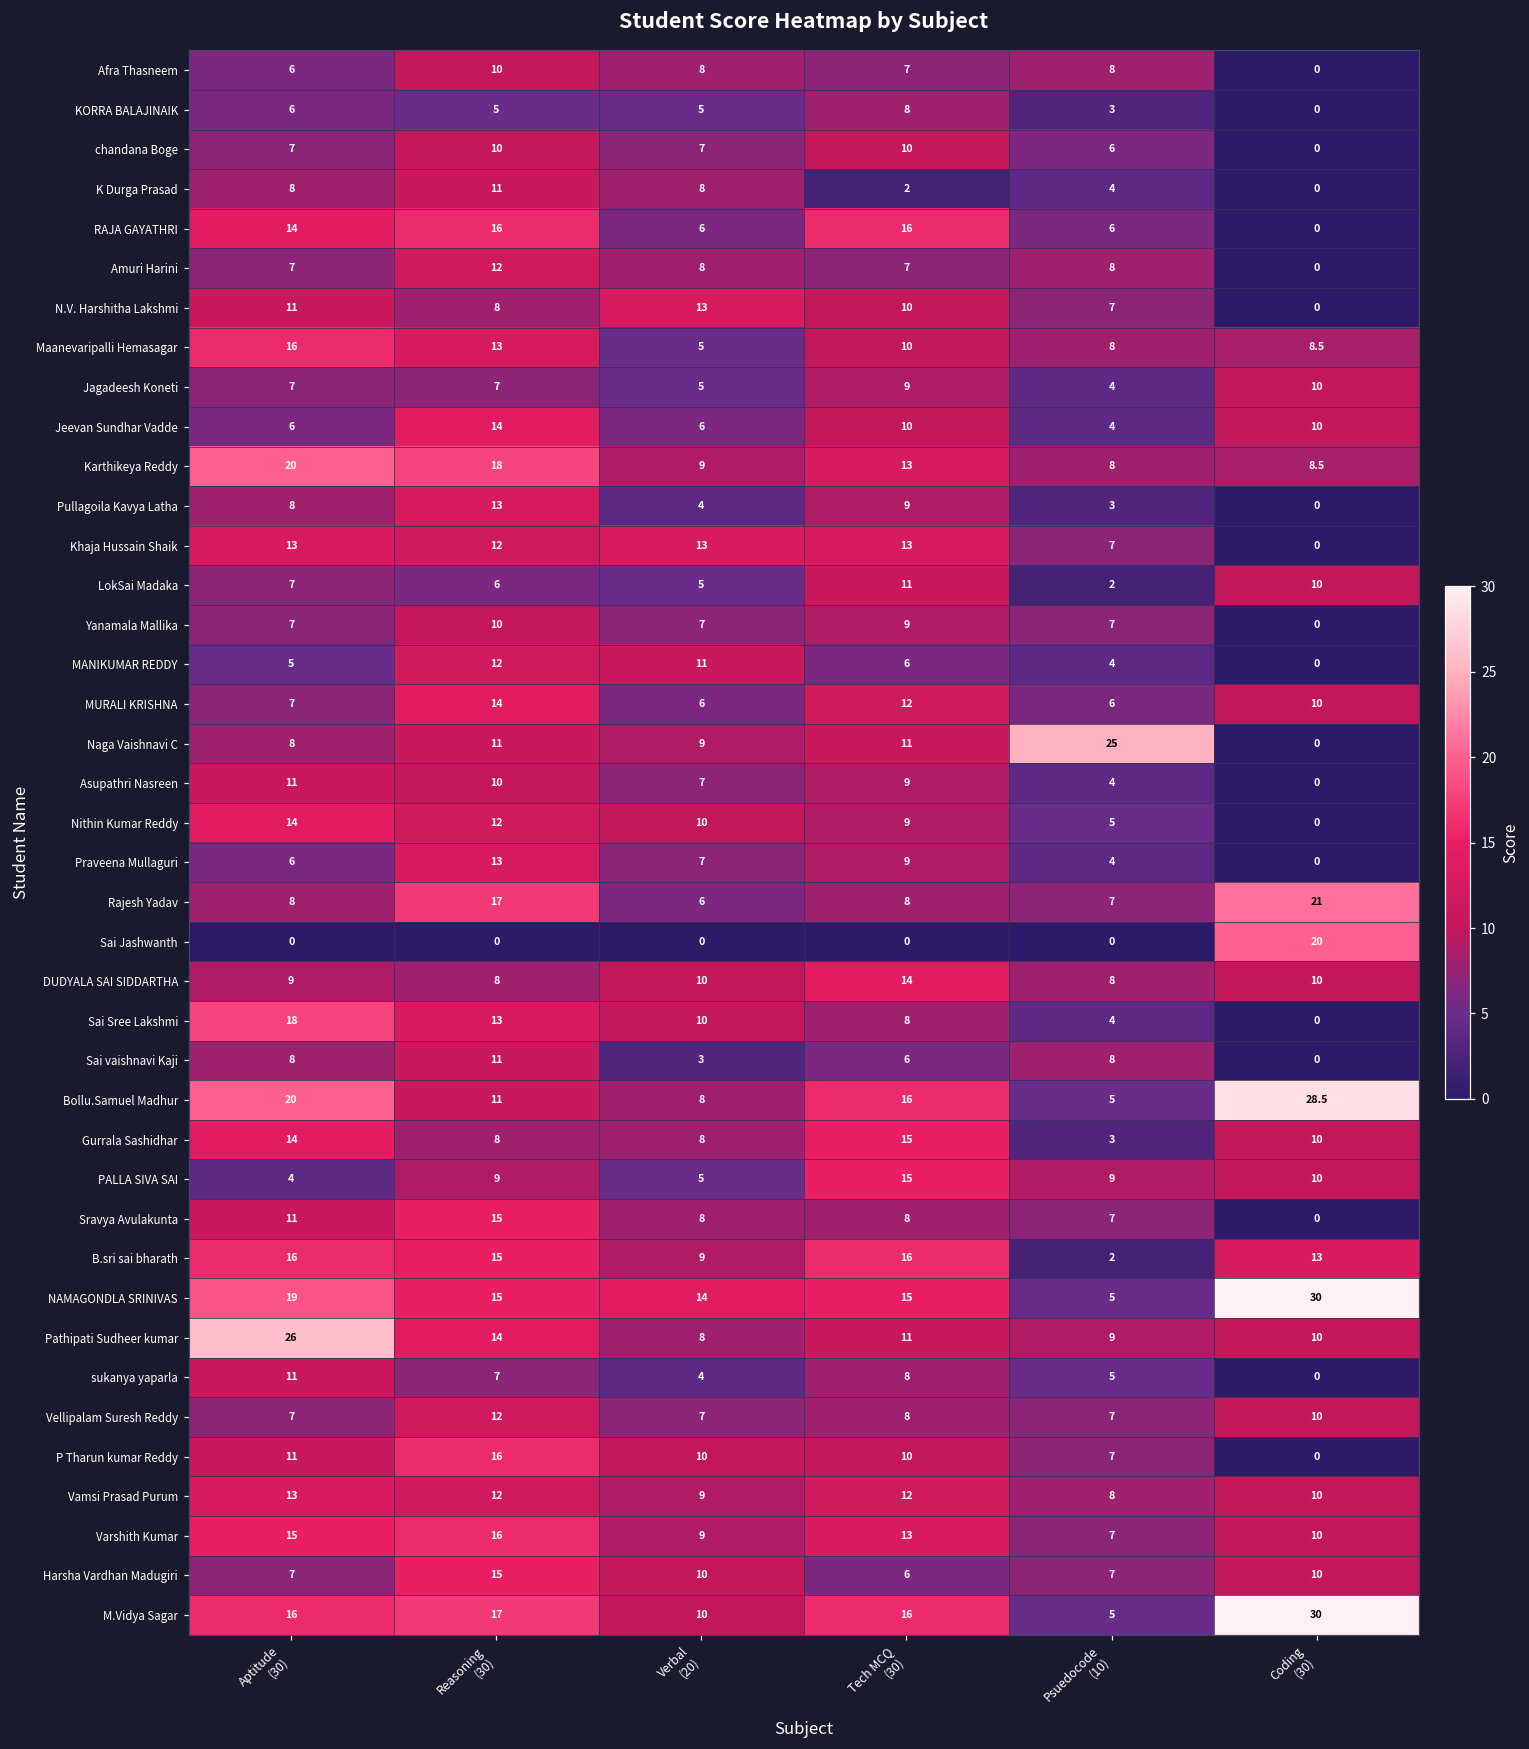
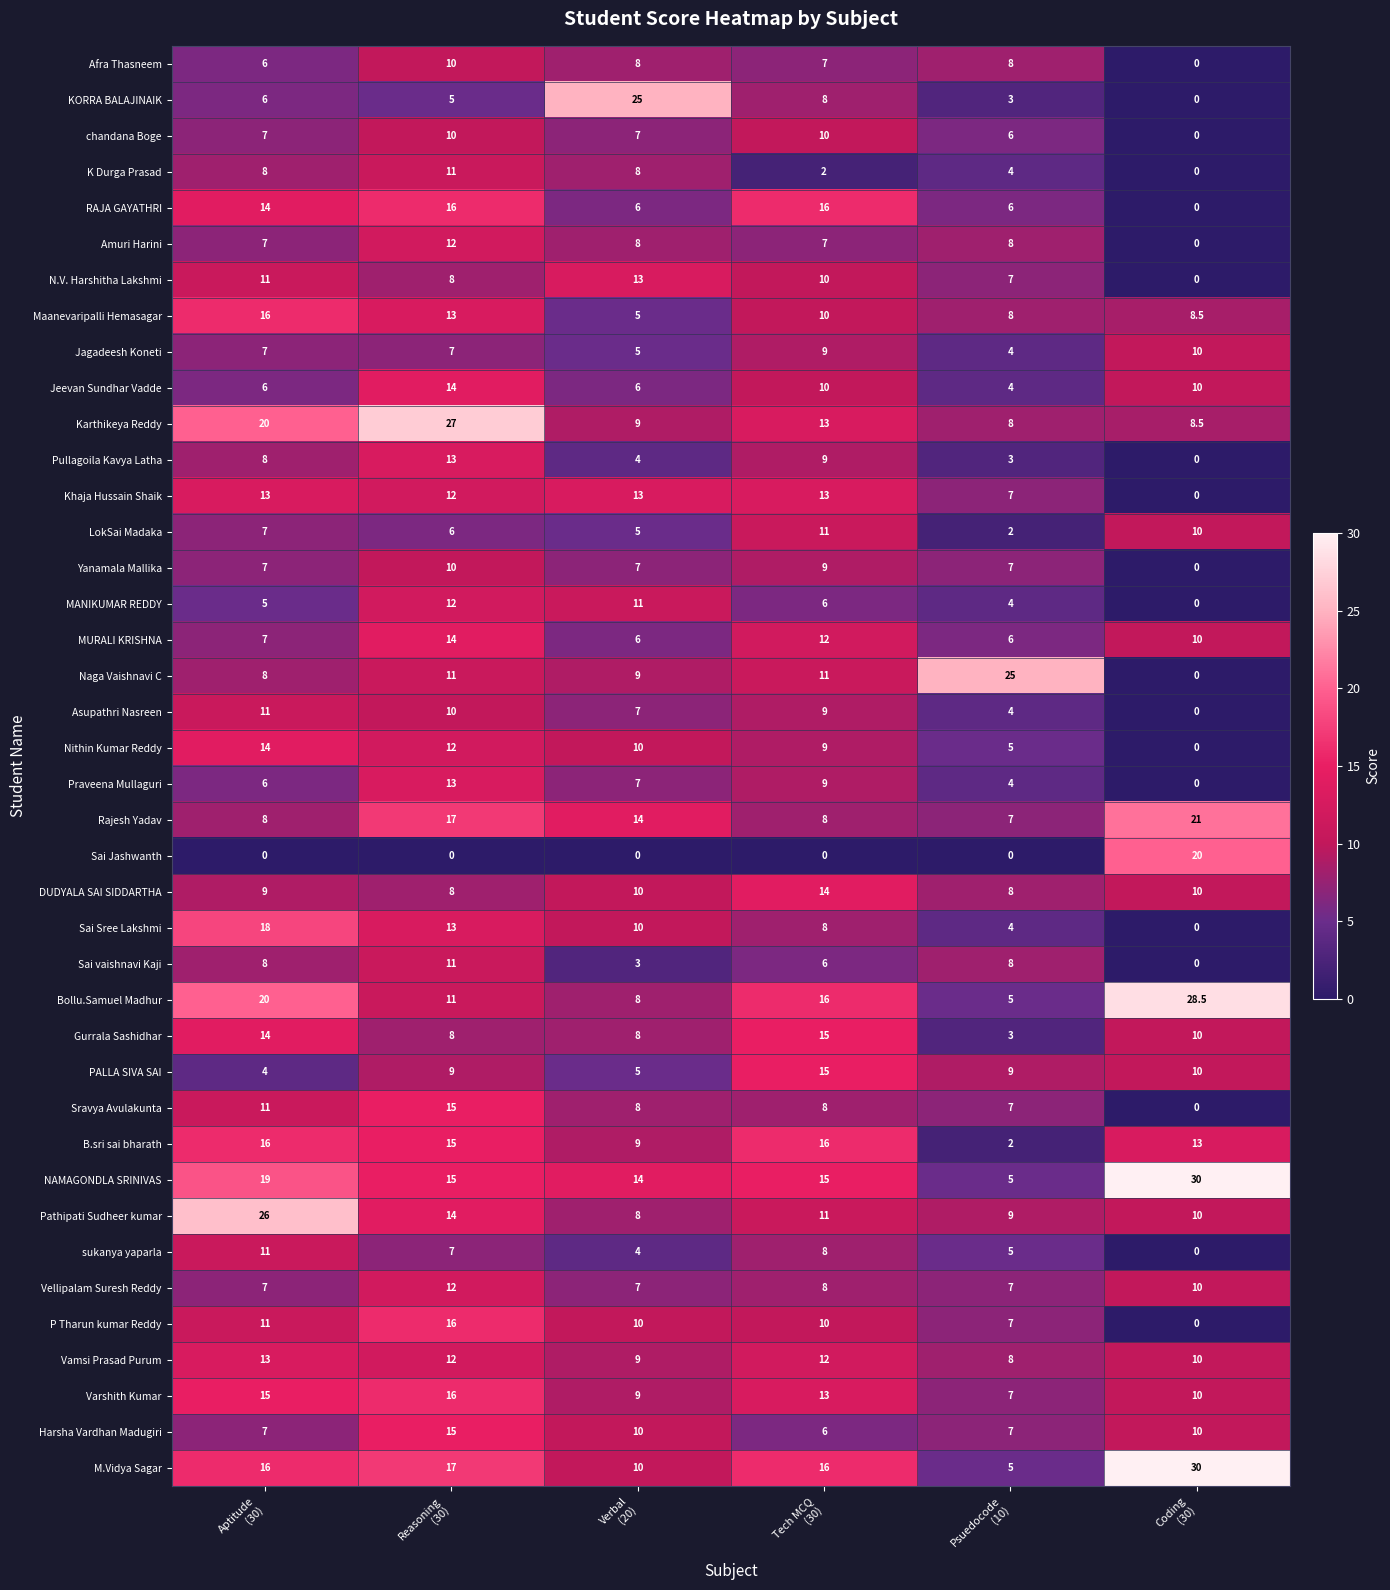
  {
    "KORRA BALAJINAIK": {
      "Aptitude (30)": 6,
      "Reasoning (30)": 5,
-     "Verbal (20)": 5,
+     "Verbal (20)": 25,
      "Tech MCQ (30)": 8,
      "Psuedocode (10)": 3,
      "Coding (30)": 0
    },
    "Karthikeya Reddy": {
      "Aptitude (30)": 20,
-     "Reasoning (30)": 18,
+     "Reasoning (30)": 27,
      "Verbal (20)": 9,
      "Tech MCQ (30)": 13,
      "Psuedocode (10)": 8,
      "Coding (30)": 8.5
    },
    "Rajesh Yadav": {
      "Aptitude (30)": 8,
      "Reasoning (30)": 17,
-     "Verbal (20)": 6,
+     "Verbal (20)": 14,
      "Tech MCQ (30)": 8,
      "Psuedocode (10)": 7,
      "Coding (30)": 21
    }
  }
